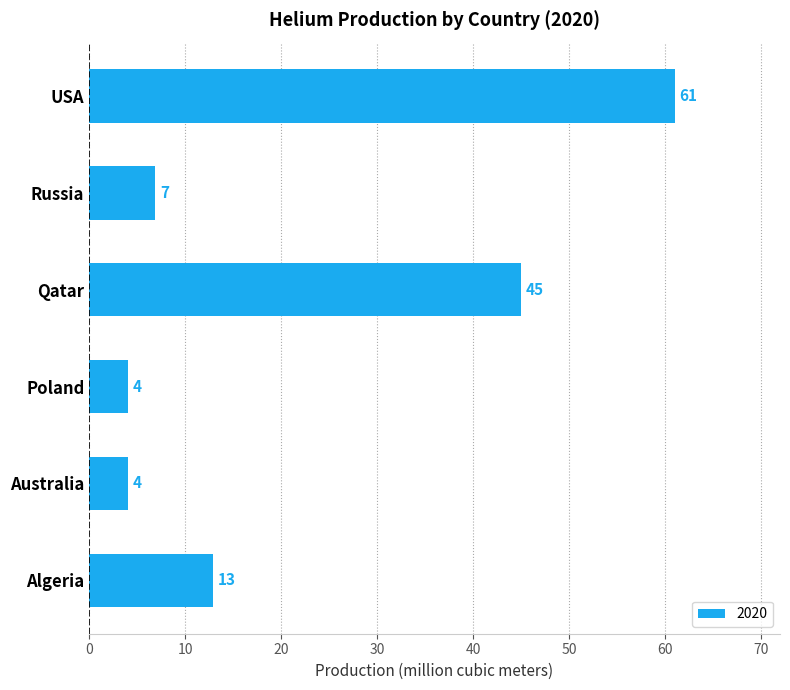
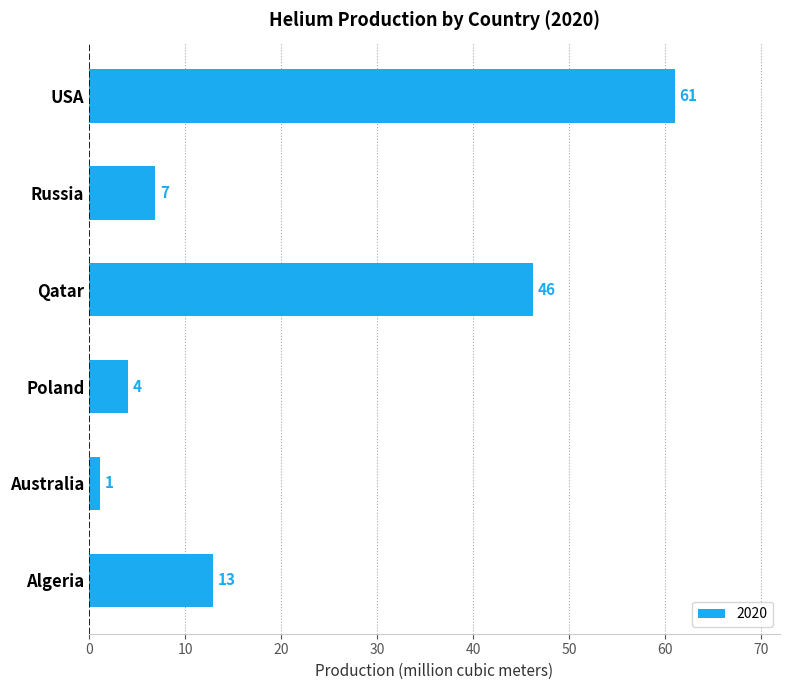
  {
    "USA": 61,
    "Russia": 7,
-   "Qatar": 45,
+   "Qatar": 46,
    "Poland": 4,
-   "Australia": 4,
+   "Australia": 1,
    "Algeria": 13
  }
